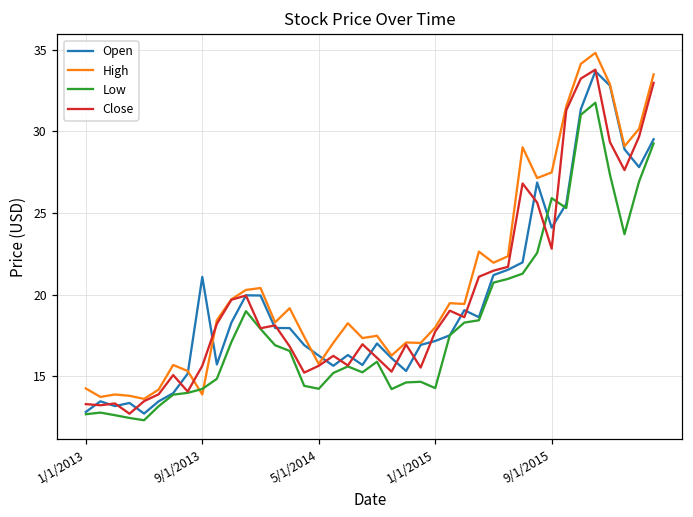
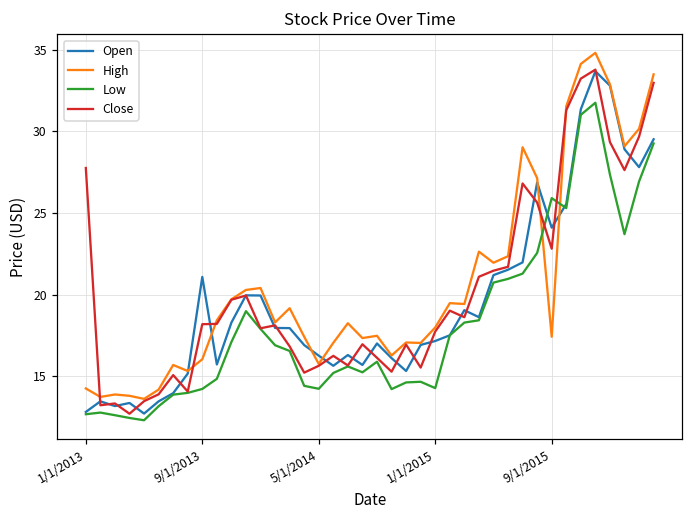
  {
    "Open": {
      "9/1/2013": 21.1,
      "5/1/2014": 16.3,
      "1/1/2015": 17.2,
      "9/1/2015": 24.1
    },
    "High": {
      "1/1/2013": 14.2,
-     "9/1/2013": 13.9,
+     "9/1/2013": 16.0,
      "1/1/2015": 18.0,
-     "9/1/2015": 27.5
+     "9/1/2015": 17.4
    },
    "Low": {
      "9/1/2013": 14.2,
      "5/1/2014": 14.2,
      "1/1/2015": 14.3,
      "9/1/2015": 25.9
    },
    "Close": {
-     "1/1/2013": 13.3,
-     "9/1/2013": 15.6,
+     "1/1/2013": 27.8,
+     "9/1/2013": 18.2,
      "1/1/2015": 17.7,
      "9/1/2015": 22.8
    }
  }
